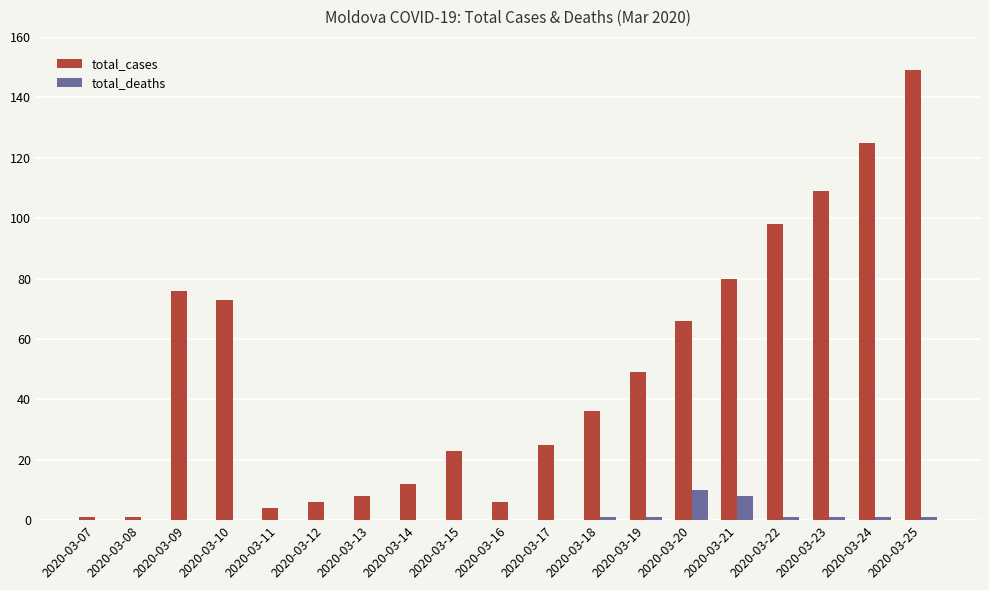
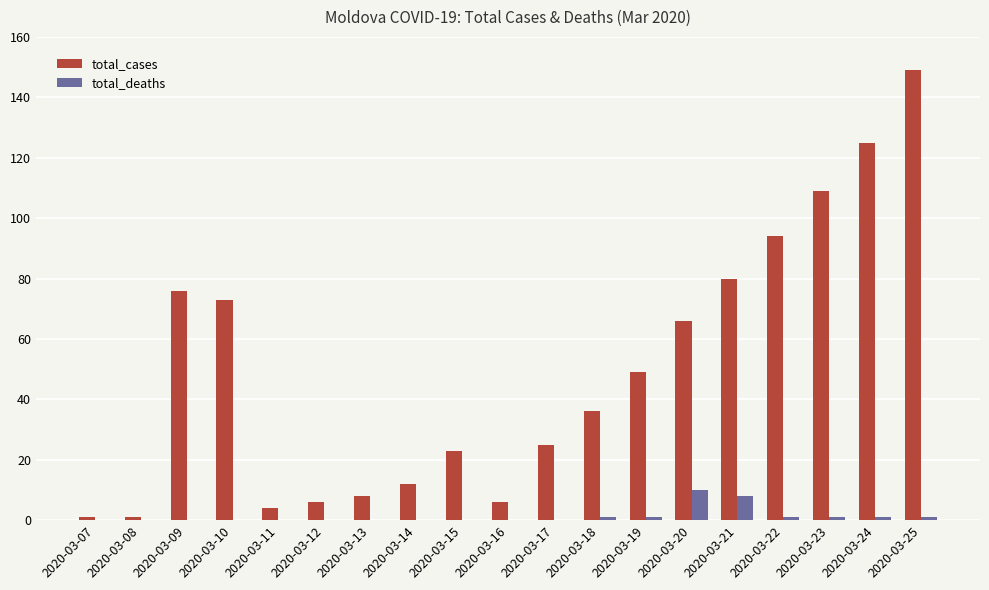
  {
    "total_cases": {
      "2020-03-07": 1,
      "2020-03-08": 1,
      "2020-03-09": 76,
      "2020-03-10": 73,
      "2020-03-11": 4,
      "2020-03-12": 6,
      "2020-03-13": 8,
      "2020-03-14": 12,
      "2020-03-15": 23,
      "2020-03-16": 6,
      "2020-03-17": 25,
      "2020-03-18": 36,
      "2020-03-19": 49,
      "2020-03-20": 66,
      "2020-03-21": 80,
-     "2020-03-22": 98,
+     "2020-03-22": 94,
      "2020-03-23": 109,
      "2020-03-24": 125,
      "2020-03-25": 149
    },
    "total_deaths": {
      "2020-03-07": 0,
      "2020-03-08": 0,
      "2020-03-09": 0,
      "2020-03-10": 0,
      "2020-03-11": 0,
      "2020-03-12": 0,
      "2020-03-13": 0,
      "2020-03-14": 0,
      "2020-03-15": 0,
      "2020-03-16": 0,
      "2020-03-17": 0,
      "2020-03-18": 1,
      "2020-03-19": 1,
      "2020-03-20": 10,
      "2020-03-21": 8,
      "2020-03-22": 1,
      "2020-03-23": 1,
      "2020-03-24": 1,
      "2020-03-25": 1
    }
  }
